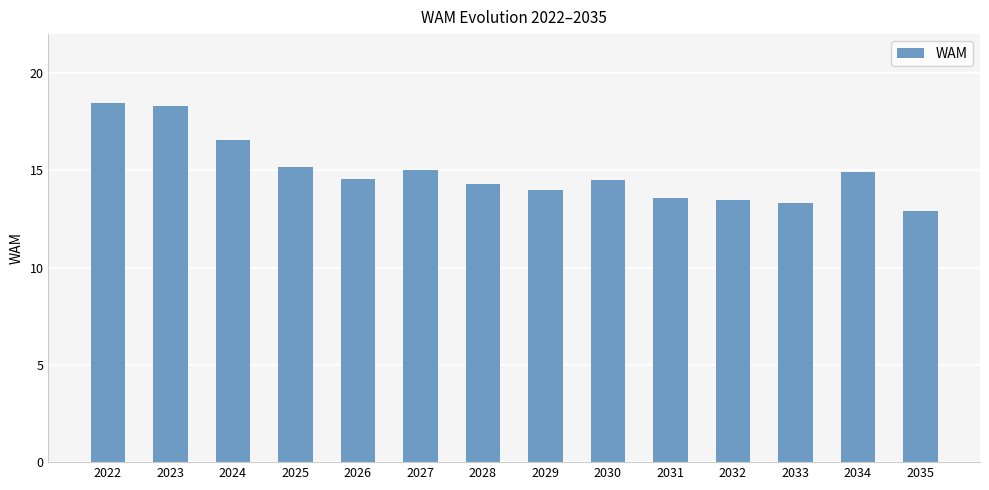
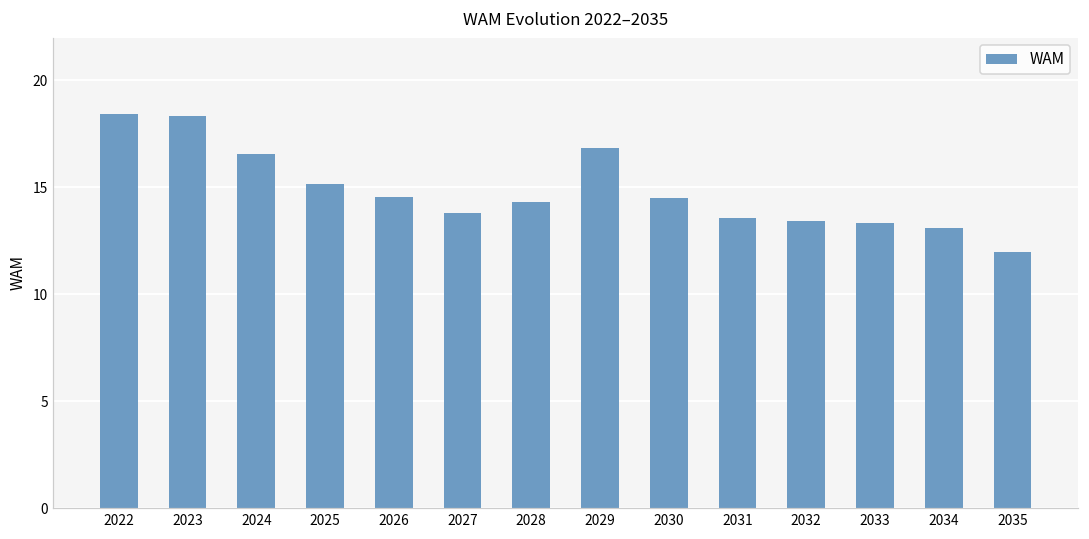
  {
    "2022": 18.4,
    "2023": 18.3,
    "2024": 16.6,
    "2025": 15.2,
    "2026": 14.5,
-   "2027": 15.0,
+   "2027": 13.8,
    "2028": 14.3,
-   "2029": 14.0,
+   "2029": 16.9,
    "2030": 14.5,
    "2031": 13.6,
    "2032": 13.5,
    "2033": 13.3,
-   "2034": 14.9,
-   "2035": 12.9
+   "2034": 13.1,
+   "2035": 12.0
  }
